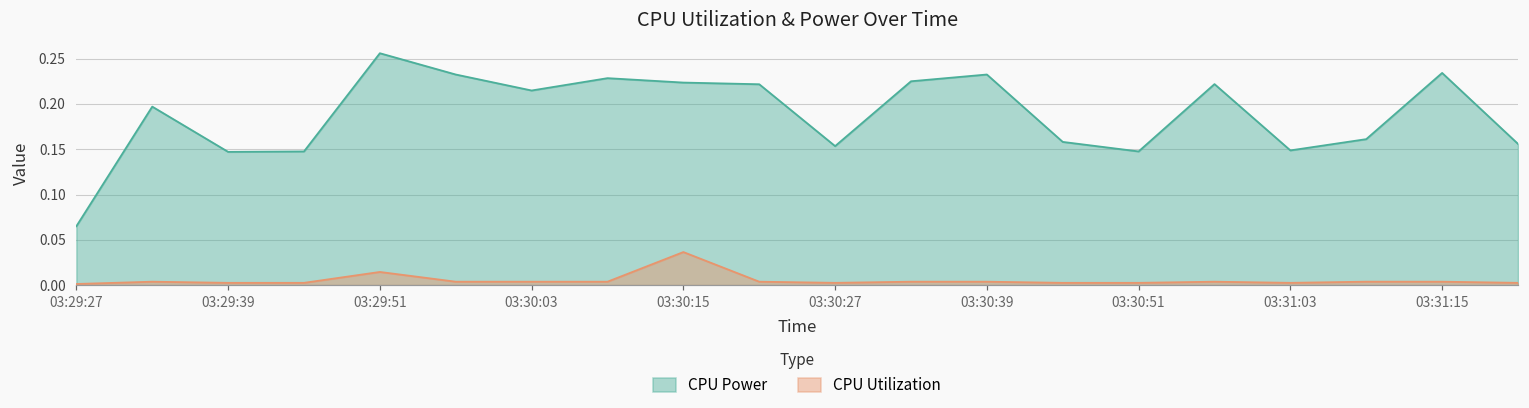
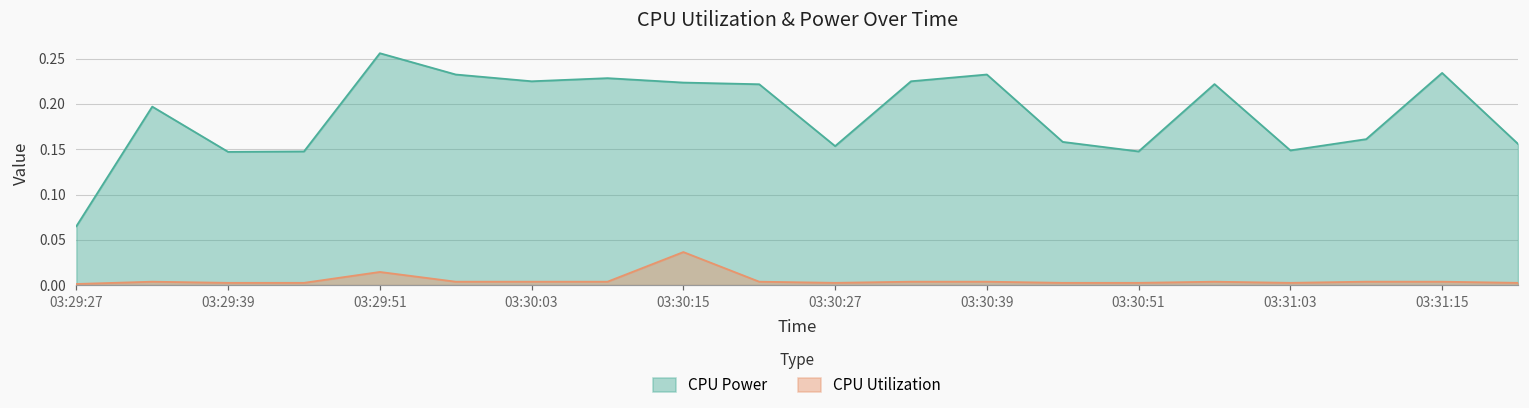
  {
    "CPU Power": {
      "03:29:27": 0.06,
      "03:29:39": 0.15,
      "03:29:51": 0.26,
-     "03:30:03": 0.21,
+     "03:30:03": 0.22,
      "03:30:15": 0.22,
      "03:30:27": 0.15,
      "03:30:39": 0.23,
      "03:30:51": 0.15,
      "03:31:03": 0.15,
      "03:31:15": 0.23
    },
    "CPU Utilization": {
      "03:29:27": 0.00,
      "03:29:39": 0.00,
      "03:29:51": 0.01,
      "03:30:03": 0.00,
      "03:30:15": 0.04,
      "03:30:27": 0.00,
      "03:30:39": 0.00,
      "03:30:51": 0.00,
      "03:31:03": 0.00,
      "03:31:15": 0.00
    }
  }
